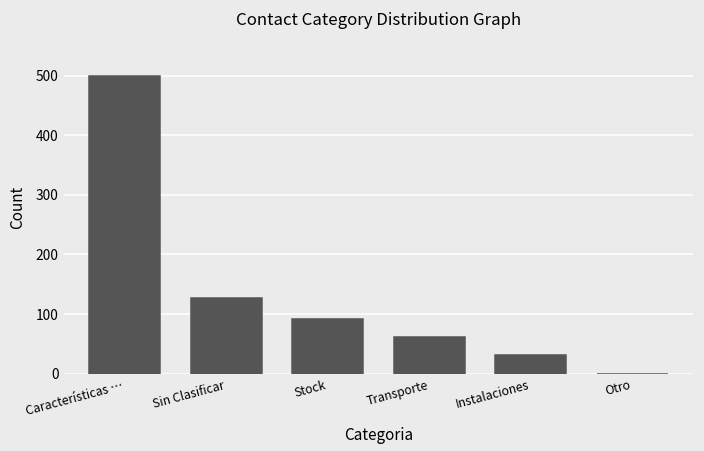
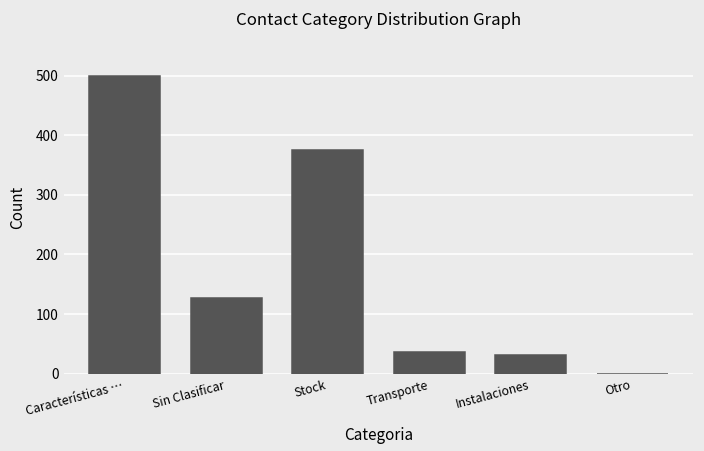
  {
    "Características …": 500,
    "Sin Clasificar": 130,
-   "Stock": 90,
-   "Transporte": 60,
+   "Stock": 380,
+   "Transporte": 40,
    "Instalaciones": 30,
    "Otro": 0
  }
